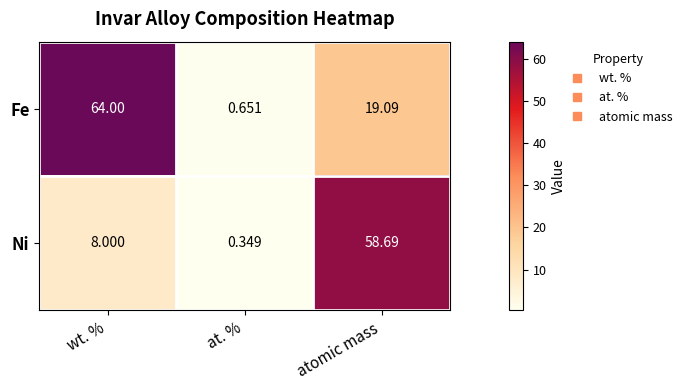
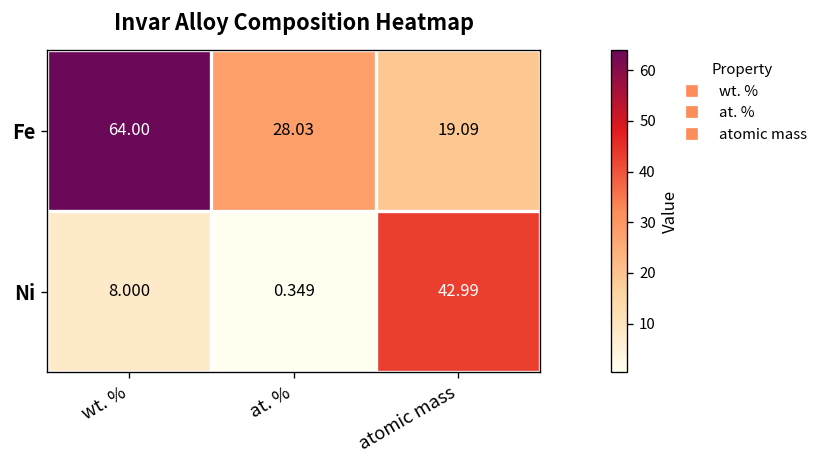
  {
    "Fe": {
      "wt. %": 64.00,
-     "at. %": 0.651,
+     "at. %": 28.03,
      "atomic mass": 19.09
    },
    "Ni": {
      "wt. %": 8.000,
      "at. %": 0.349,
-     "atomic mass": 58.69
+     "atomic mass": 42.99
    }
  }
